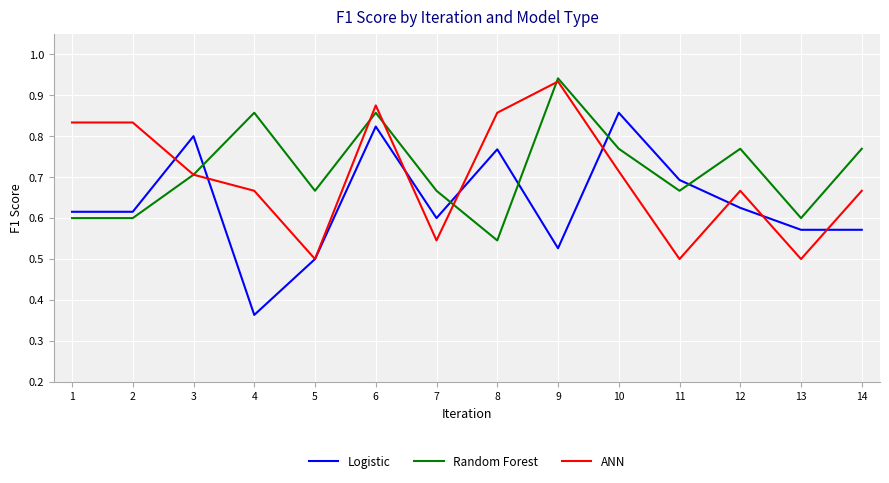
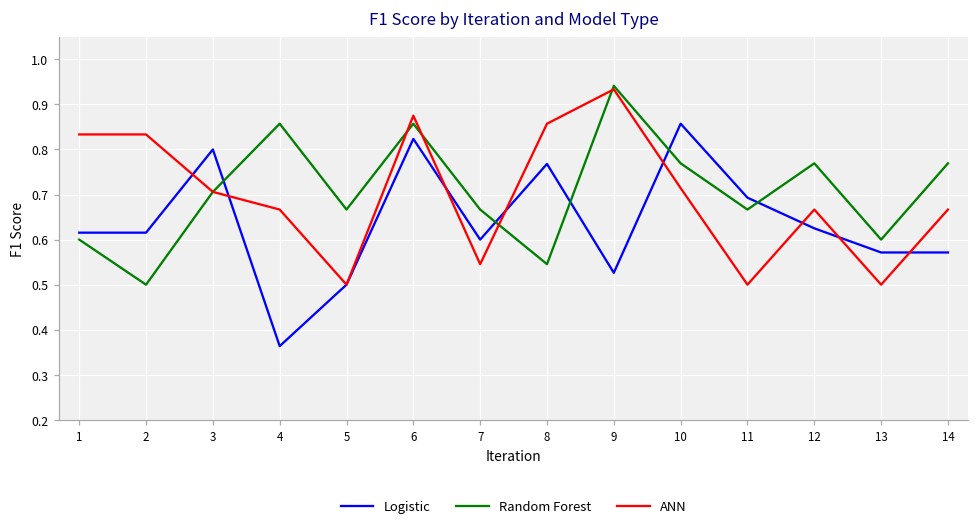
  {
    "Logistic": {
      "1": 0.62,
      "2": 0.62,
      "3": 0.8,
      "4": 0.36,
      "6": 0.82,
      "7": 0.6,
      "8": 0.77,
      "9": 0.53,
      "10": 0.86,
      "11": 0.69,
      "12": 0.63,
      "13": 0.57,
      "14": 0.57
    },
    "Random Forest": {
      "1": 0.6,
-     "2": 0.6,
+     "2": 0.5,
      "4": 0.86,
      "5": 0.67,
      "6": 0.86,
      "7": 0.67,
      "8": 0.55,
      "9": 0.94,
      "10": 0.77,
      "11": 0.67,
      "12": 0.77,
      "13": 0.6,
      "14": 0.77
    },
    "ANN": {
      "1": 0.83,
      "2": 0.83,
      "4": 0.67,
      "6": 0.88,
      "7": 0.55,
      "8": 0.86,
      "9": 0.93,
      "10": 0.71,
      "11": 0.5,
      "12": 0.67,
      "13": 0.5,
      "14": 0.67
    }
  }
